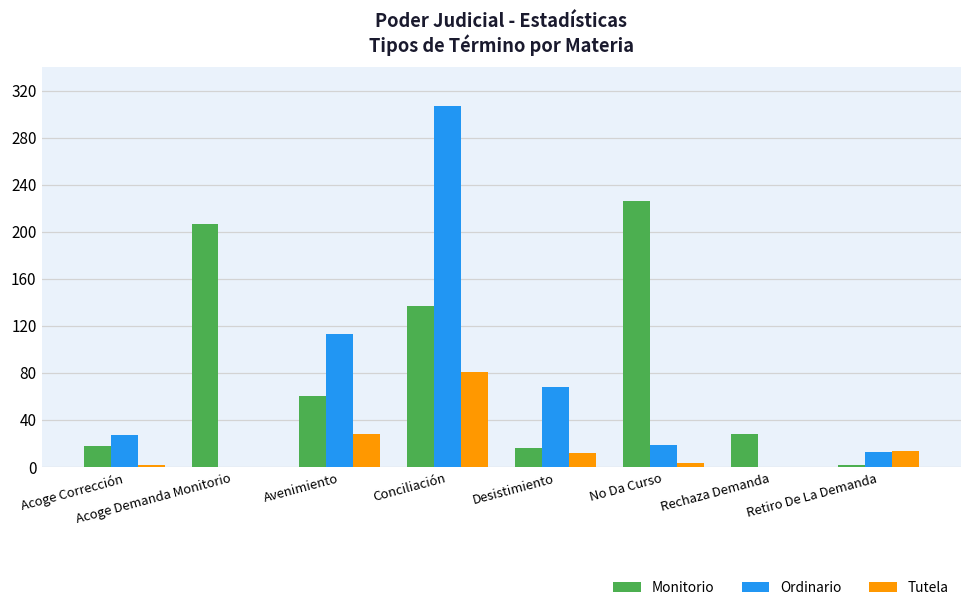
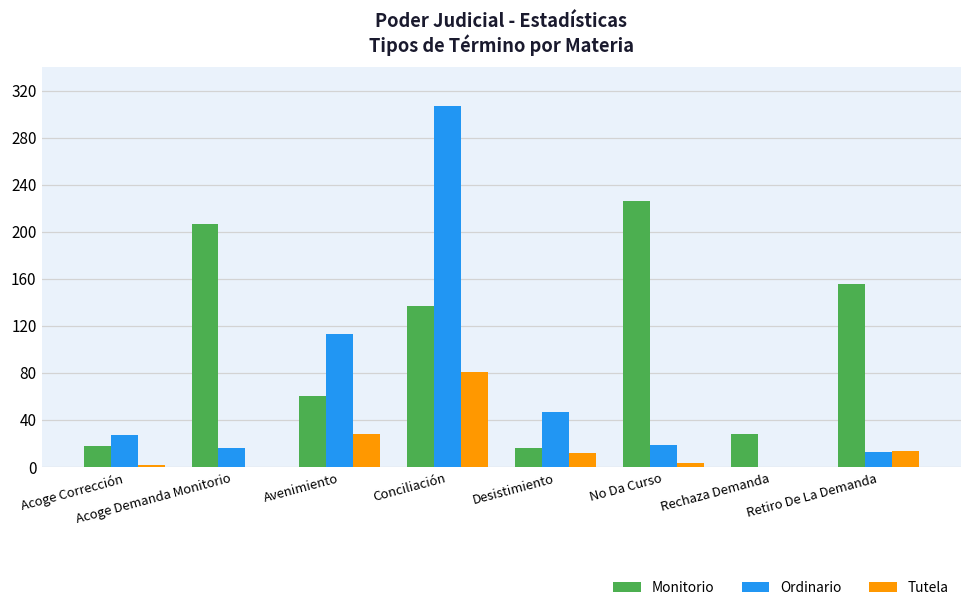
  {
    "Monitorio": {
      "Acoge Corrección": 18,
      "Acoge Demanda Monitorio": 207,
      "Avenimiento": 60,
      "Conciliación": 137,
      "Desistimiento": 16,
      "No Da Curso": 226,
      "Rechaza Demanda": 28,
-     "Retiro De La Demanda": 2
+     "Retiro De La Demanda": 156
    },
    "Ordinario": {
      "Acoge Corrección": 27,
-     "Acoge Demanda Monitorio": 0,
+     "Acoge Demanda Monitorio": 16,
      "Avenimiento": 113,
      "Conciliación": 307,
-     "Desistimiento": 68,
+     "Desistimiento": 47,
      "No Da Curso": 19,
      "Rechaza Demanda": 0,
      "Retiro De La Demanda": 13
    },
    "Tutela": {
      "Acoge Demanda Monitorio": 0,
      "Avenimiento": 28,
      "Conciliación": 81,
      "Desistimiento": 12,
      "No Da Curso": 3,
      "Rechaza Demanda": 0,
      "Retiro De La Demanda": 14
    }
  }
